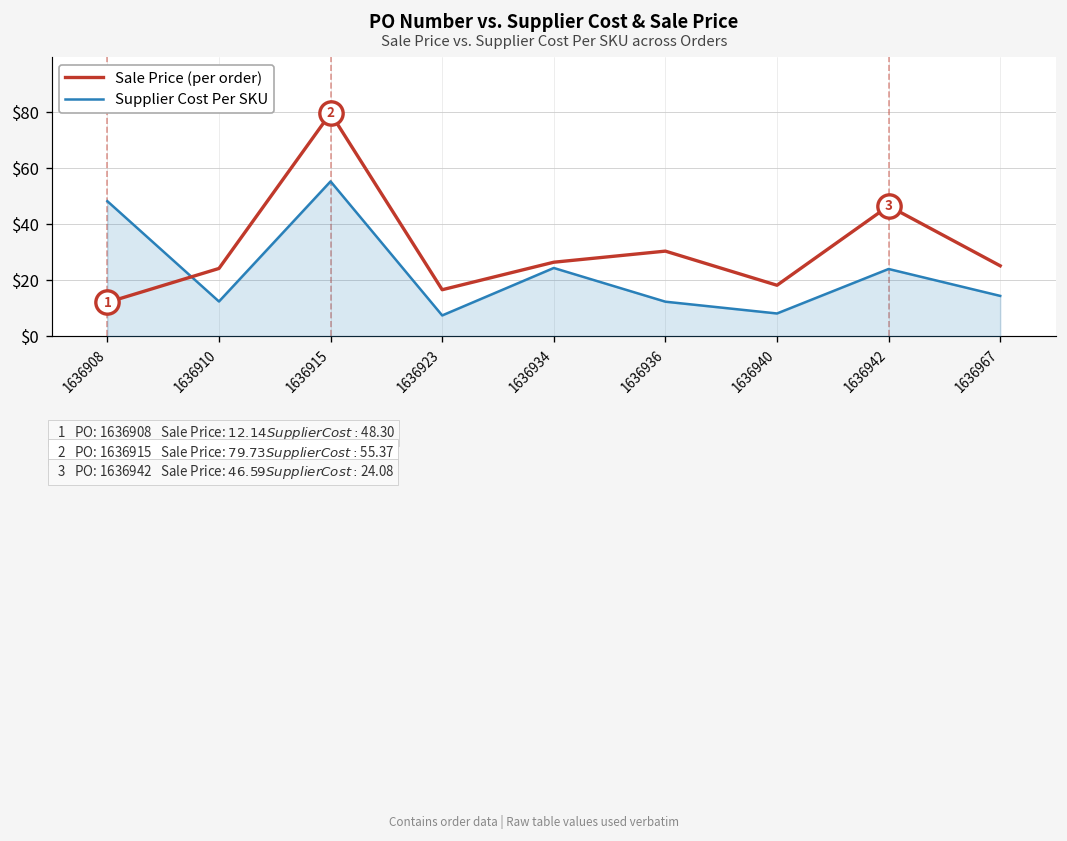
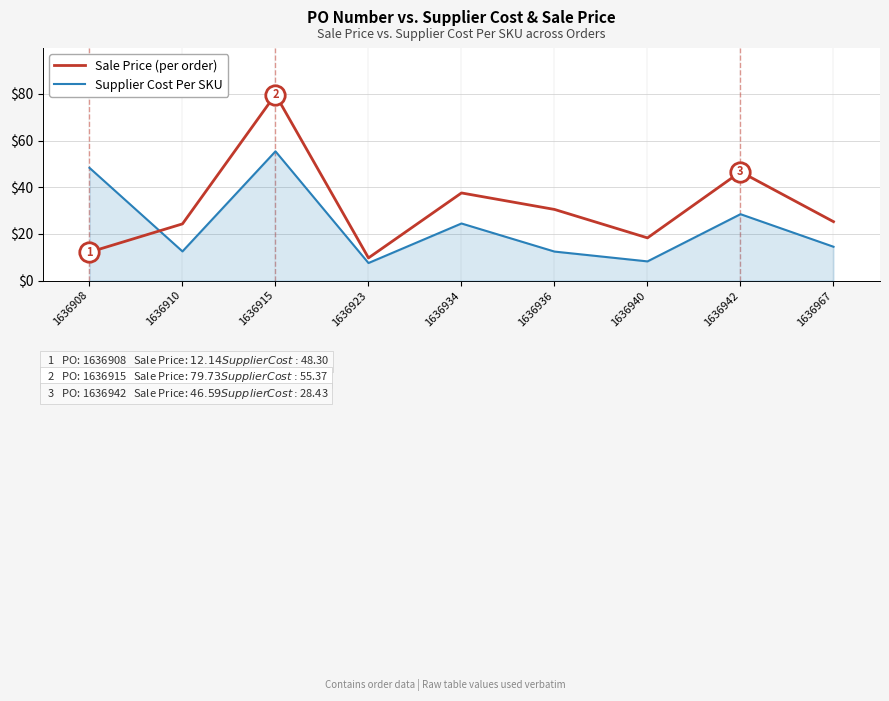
  {
    "Sale Price (per order)": {
      "1636910": "$24",
-     "1636923": "$17",
-     "1636934": "$27",
+     "1636923": "$10",
+     "1636934": "$38",
      "1636936": "$30",
      "1636940": "$18",
      "1636967": "$25"
    },
    "Supplier Cost Per SKU": {
      "1636908": "$48",
      "1636910": "$12",
      "1636915": "$55",
      "1636923": "$7",
      "1636934": "$24",
      "1636936": "$12",
      "1636940": "$8",
-     "1636942": "$24",
+     "1636942": "$28",
      "1636967": "$14"
    }
  }
